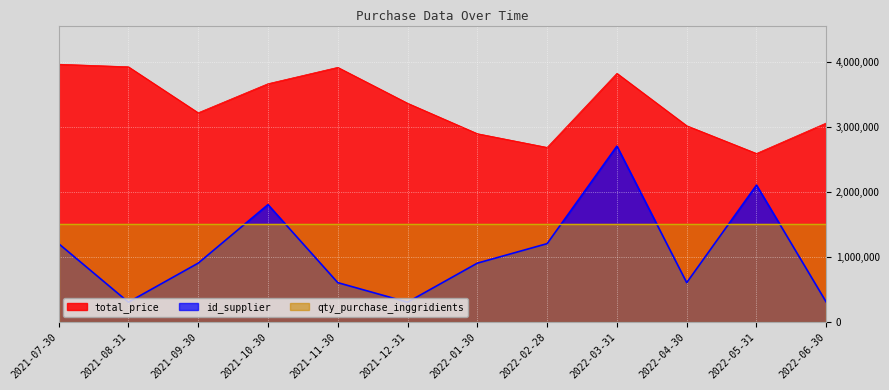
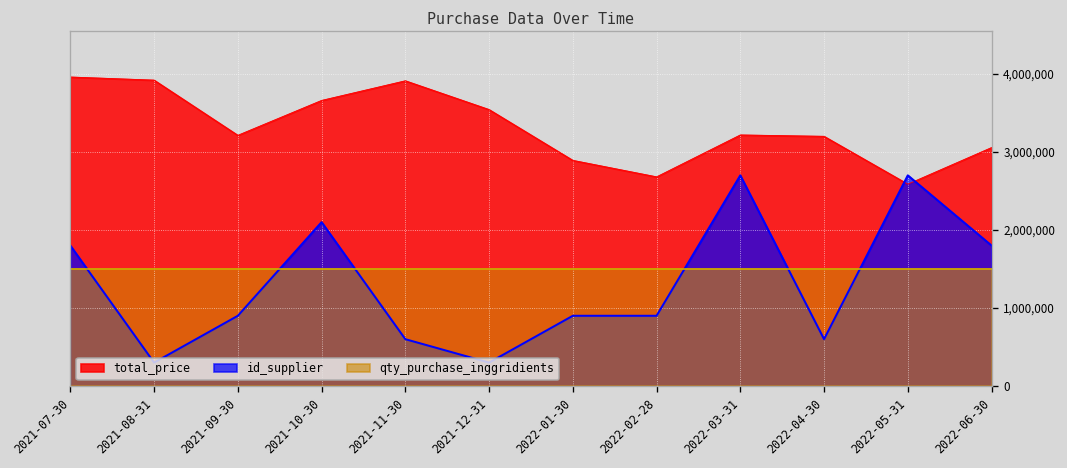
  {
    "total_price": {
      "2021-07-30": "4,000,000",
      "2021-08-31": "3,900,000",
      "2021-09-30": "3,200,000",
      "2021-10-30": "3,700,000",
      "2021-11-30": "3,900,000",
-     "2021-12-31": "3,400,000",
+     "2021-12-31": "3,500,000",
      "2022-01-30": "2,900,000",
      "2022-02-28": "2,700,000",
-     "2022-03-31": "3,800,000",
-     "2022-04-30": "3,000,000",
+     "2022-03-31": "3,200,000",
+     "2022-04-30": "3,200,000",
      "2022-05-31": "2,600,000",
      "2022-06-30": "3,100,000"
    },
    "id_supplier": {
-     "2021-07-30": "1,200,000",
+     "2021-07-30": "1,800,000",
      "2021-09-30": "900,000",
-     "2021-10-30": "1,800,000",
+     "2021-10-30": "2,100,000",
      "2021-11-30": "600,000",
      "2022-01-30": "900,000",
-     "2022-02-28": "1,200,000",
+     "2022-02-28": "900,000",
      "2022-03-31": "2,700,000",
      "2022-04-30": "600,000",
-     "2022-05-31": "2,100,000",
-     "2022-06-30": "300,000"
+     "2022-05-31": "2,700,000",
+     "2022-06-30": "1,800,000"
    },
    "qty_purchase_inggridients": {
      "2021-07-30": "1,500,000",
      "2021-08-31": "1,500,000",
      "2021-09-30": "1,500,000",
      "2021-10-30": "1,500,000",
      "2021-11-30": "1,500,000",
      "2021-12-31": "1,500,000",
      "2022-01-30": "1,500,000",
      "2022-02-28": "1,500,000",
      "2022-03-31": "1,500,000",
      "2022-04-30": "1,500,000",
      "2022-05-31": "1,500,000",
      "2022-06-30": "1,500,000"
    }
  }
